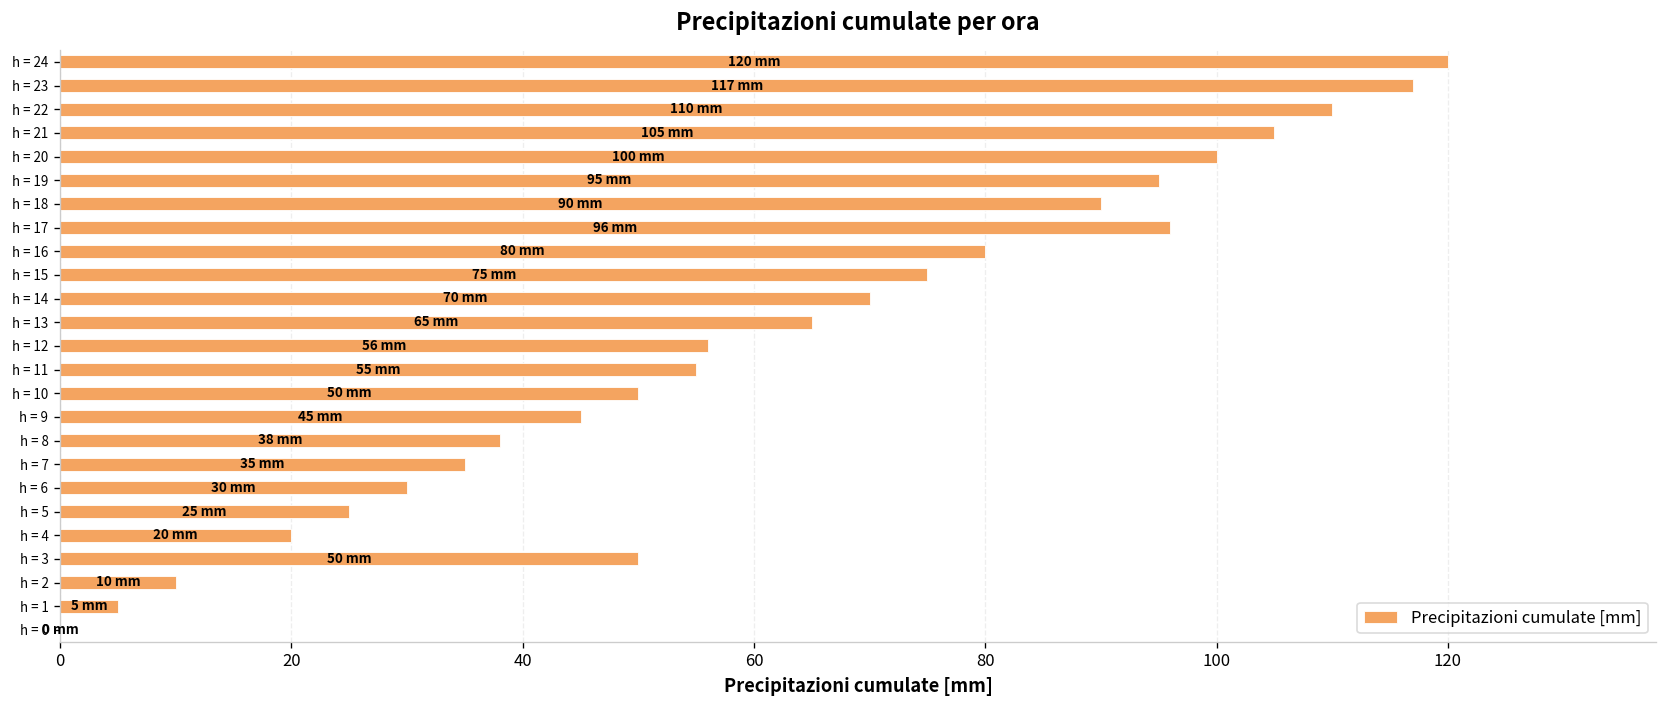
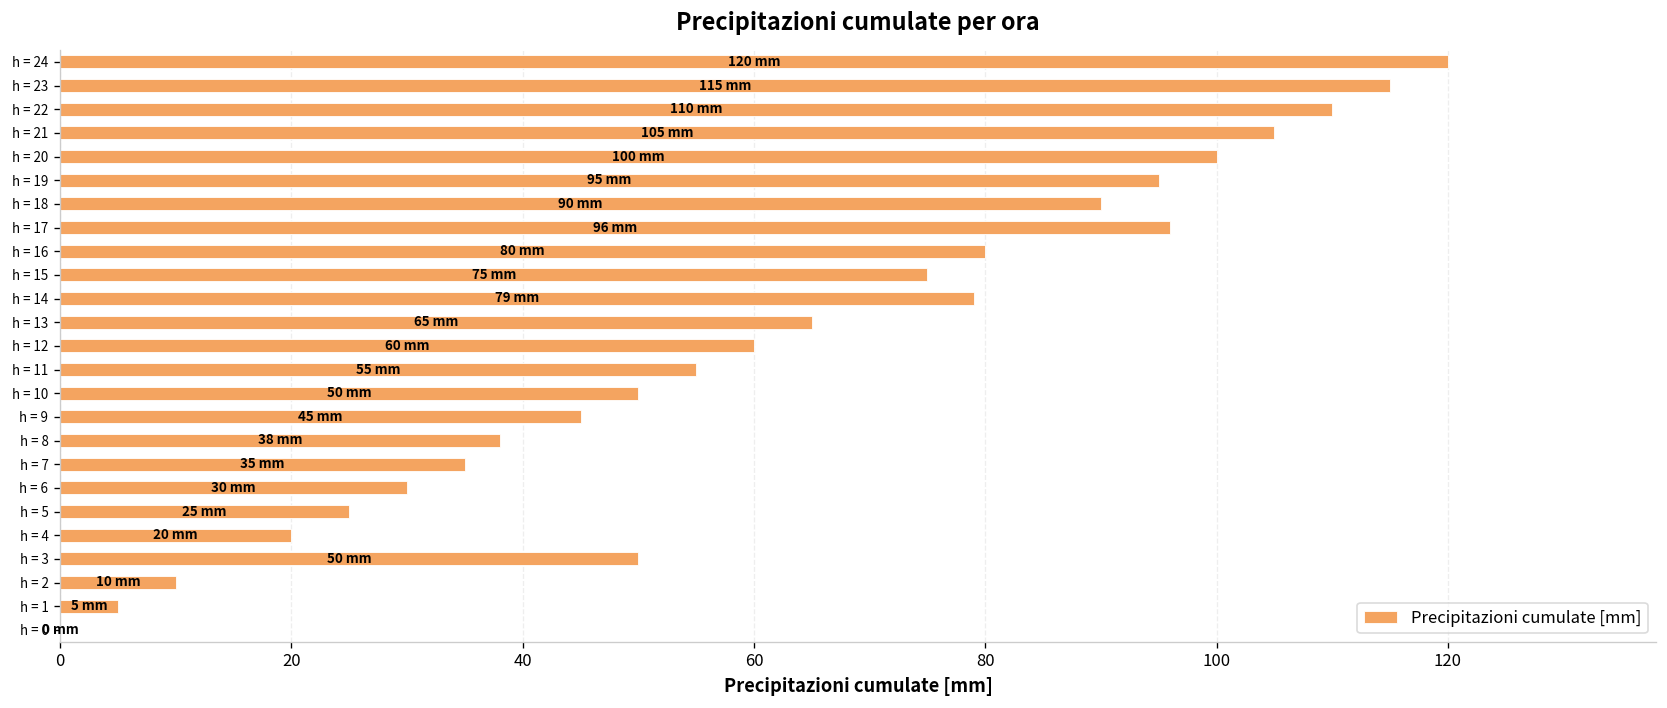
  {
    "h = 24": 120,
-   "h = 23": 117,
+   "h = 23": 115,
    "h = 22": 110,
    "h = 21": 105,
    "h = 20": 100,
    "h = 19": 95,
    "h = 18": 90,
    "h = 17": 96,
    "h = 16": 80,
    "h = 15": 75,
-   "h = 14": 70,
+   "h = 14": 79,
    "h = 13": 65,
-   "h = 12": 56,
+   "h = 12": 60,
    "h = 11": 55,
    "h = 10": 50,
    "h = 9": 45,
    "h = 8": 38,
    "h = 7": 35,
    "h = 6": 30,
    "h = 5": 25,
    "h = 4": 20,
    "h = 3": 50,
    "h = 2": 10,
    "h = 1": 5,
    "h = 0": 0
  }
